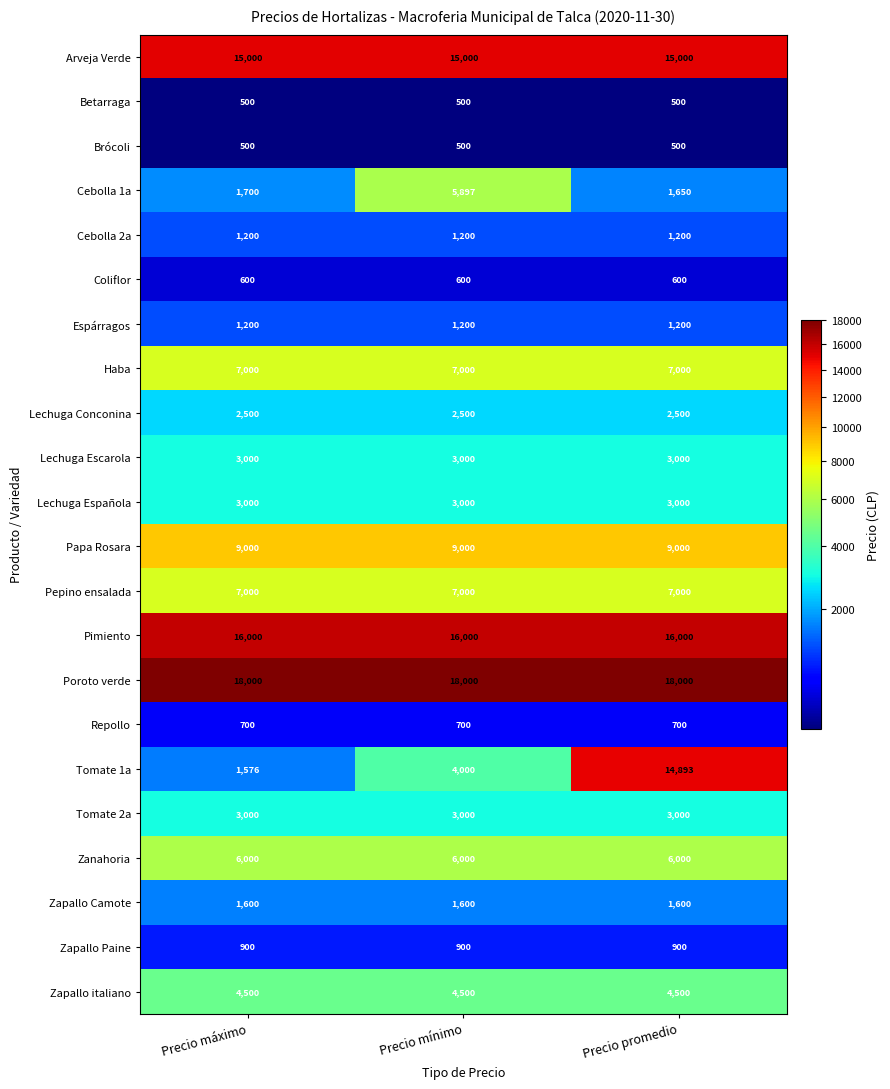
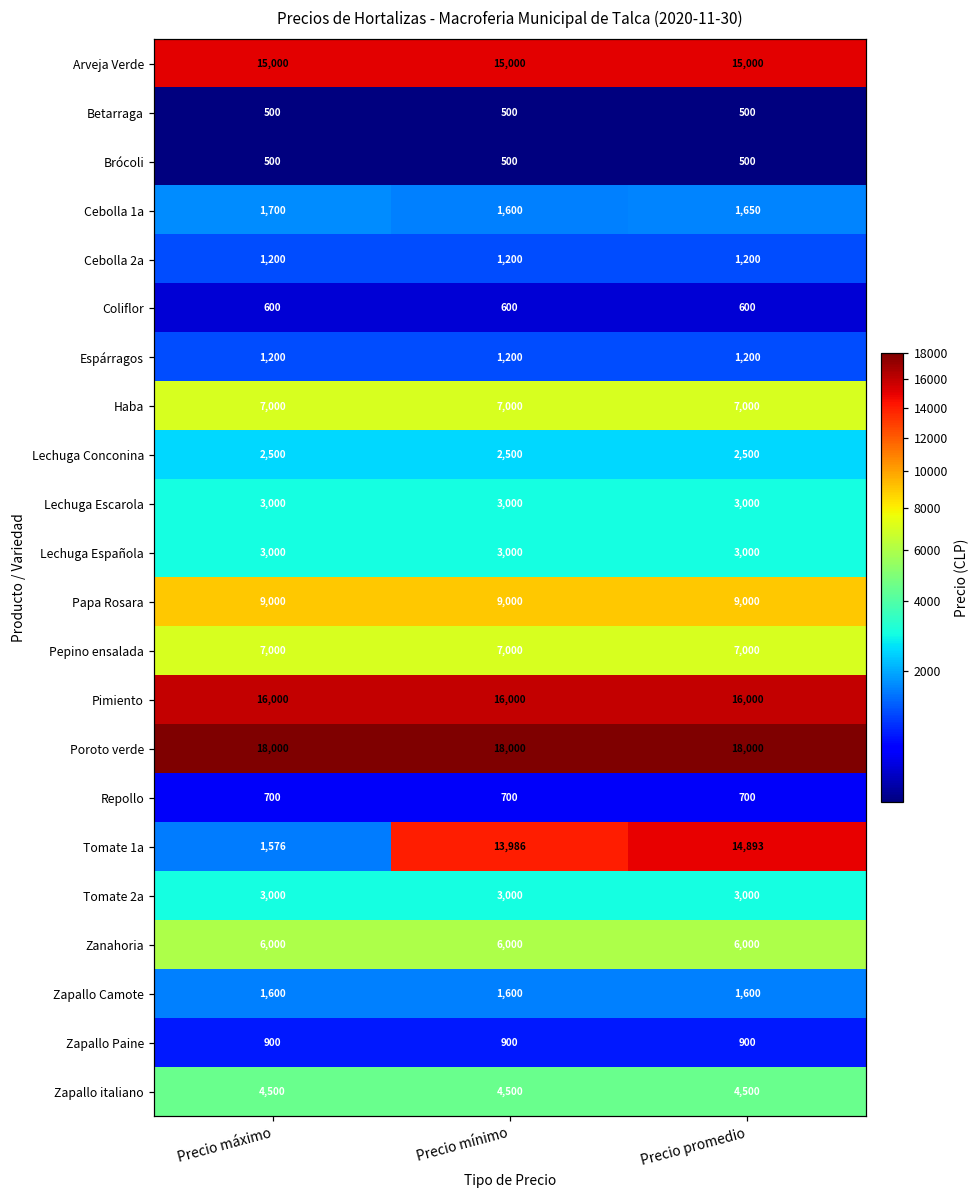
  {
    "Arveja Verde": {
      "Precio máximo": "15,000",
      "Precio mínimo": "15,000",
      "Precio promedio": "15,000"
    },
    "Betarraga": {
      "Precio máximo": "500",
      "Precio mínimo": "500",
      "Precio promedio": "500"
    },
    "Brócoli": {
      "Precio máximo": "500",
      "Precio mínimo": "500",
      "Precio promedio": "500"
    },
    "Cebolla 1a": {
      "Precio máximo": "1,700",
-     "Precio mínimo": "5,897",
+     "Precio mínimo": "1,600",
      "Precio promedio": "1,650"
    },
    "Cebolla 2a": {
      "Precio máximo": "1,200",
      "Precio mínimo": "1,200",
      "Precio promedio": "1,200"
    },
    "Coliflor": {
      "Precio máximo": "600",
      "Precio mínimo": "600",
      "Precio promedio": "600"
    },
    "Espárragos": {
      "Precio máximo": "1,200",
      "Precio mínimo": "1,200",
      "Precio promedio": "1,200"
    },
    "Haba": {
      "Precio máximo": "7,000",
      "Precio mínimo": "7,000",
      "Precio promedio": "7,000"
    },
    "Lechuga Conconina": {
      "Precio máximo": "2,500",
      "Precio mínimo": "2,500",
      "Precio promedio": "2,500"
    },
    "Lechuga Escarola": {
      "Precio máximo": "3,000",
      "Precio mínimo": "3,000",
      "Precio promedio": "3,000"
    },
    "Lechuga Española": {
      "Precio máximo": "3,000",
      "Precio mínimo": "3,000",
      "Precio promedio": "3,000"
    },
    "Papa Rosara": {
      "Precio máximo": "9,000",
      "Precio mínimo": "9,000",
      "Precio promedio": "9,000"
    },
    "Pepino ensalada": {
      "Precio máximo": "7,000",
      "Precio mínimo": "7,000",
      "Precio promedio": "7,000"
    },
    "Pimiento": {
      "Precio máximo": "16,000",
      "Precio mínimo": "16,000",
      "Precio promedio": "16,000"
    },
    "Poroto verde": {
      "Precio máximo": "18,000",
      "Precio mínimo": "18,000",
      "Precio promedio": "18,000"
    },
    "Repollo": {
      "Precio máximo": "700",
      "Precio mínimo": "700",
      "Precio promedio": "700"
    },
    "Tomate 1a": {
      "Precio máximo": "1,576",
-     "Precio mínimo": "4,000",
+     "Precio mínimo": "13,986",
      "Precio promedio": "14,893"
    },
    "Tomate 2a": {
      "Precio máximo": "3,000",
      "Precio mínimo": "3,000",
      "Precio promedio": "3,000"
    },
    "Zanahoria": {
      "Precio máximo": "6,000",
      "Precio mínimo": "6,000",
      "Precio promedio": "6,000"
    },
    "Zapallo Camote": {
      "Precio máximo": "1,600",
      "Precio mínimo": "1,600",
      "Precio promedio": "1,600"
    },
    "Zapallo Paine": {
      "Precio máximo": "900",
      "Precio mínimo": "900",
      "Precio promedio": "900"
    },
    "Zapallo italiano": {
      "Precio máximo": "4,500",
      "Precio mínimo": "4,500",
      "Precio promedio": "4,500"
    }
  }
